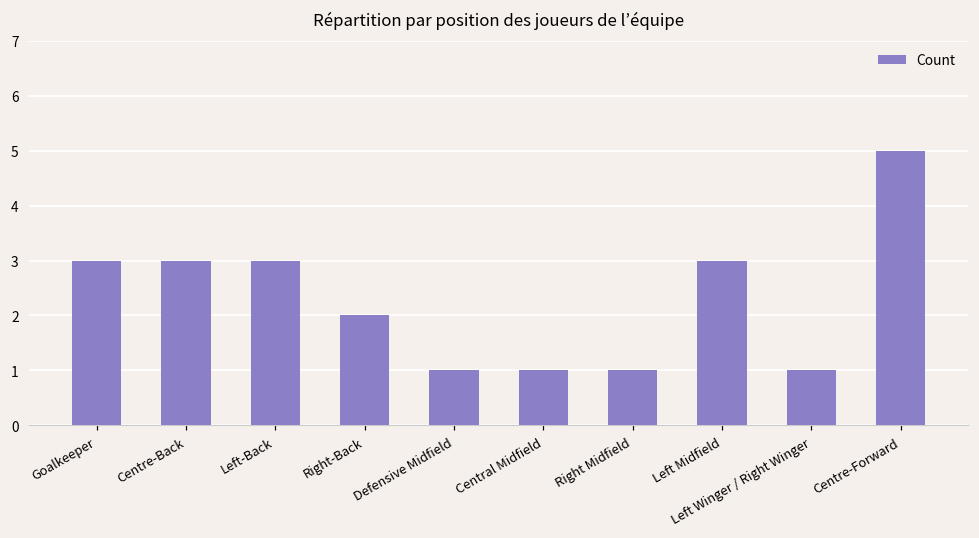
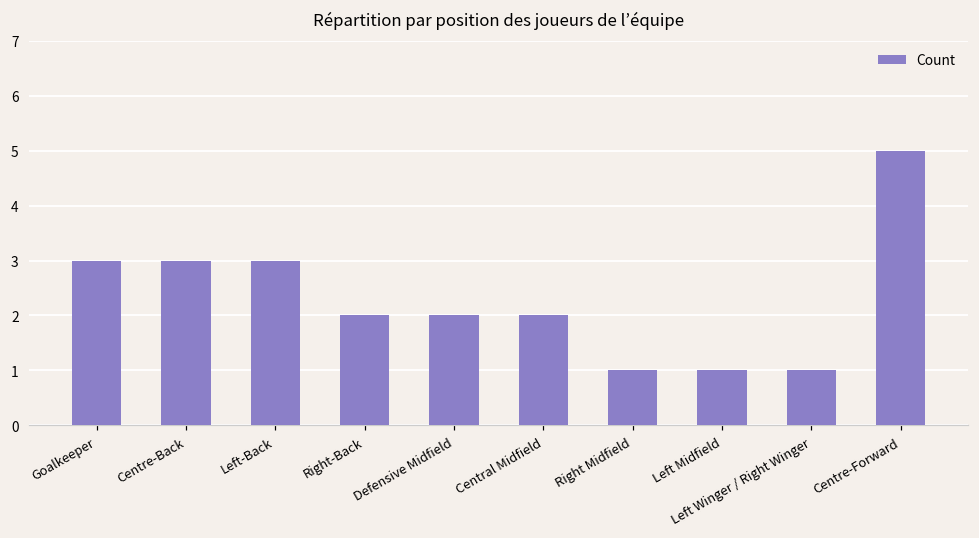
  {
    "Goalkeeper": 3,
    "Centre-Back": 3,
    "Left-Back": 3,
    "Right-Back": 2,
-   "Defensive Midfield": 1,
-   "Central Midfield": 1,
+   "Defensive Midfield": 2,
+   "Central Midfield": 2,
    "Right Midfield": 1,
-   "Left Midfield": 3,
+   "Left Midfield": 1,
    "Left Winger / Right Winger": 1,
    "Centre-Forward": 5
  }
